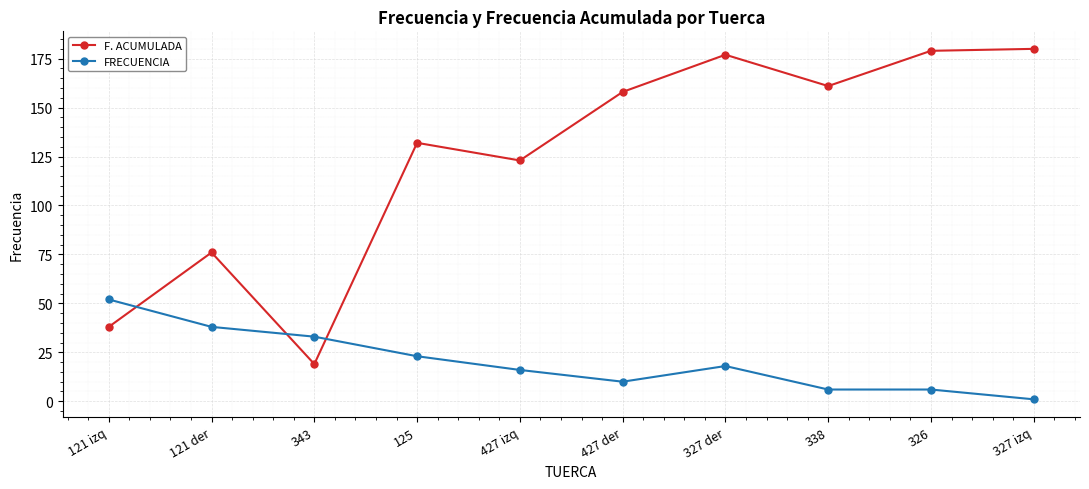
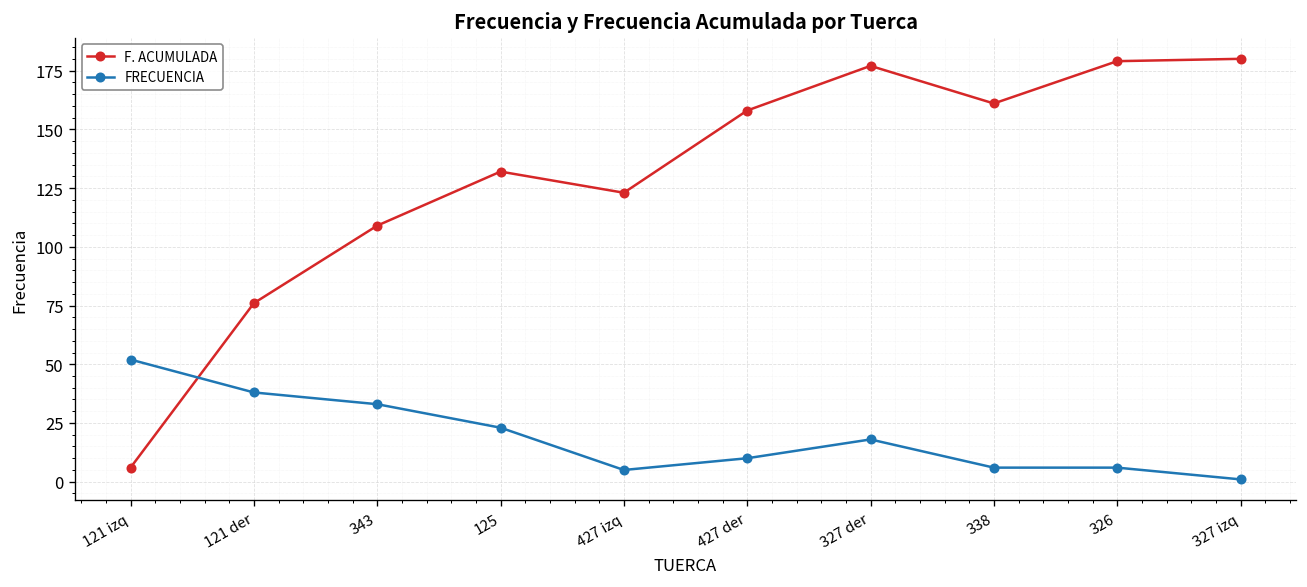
  {
    "F. ACUMULADA": {
-     "121 izq": 38,
+     "121 izq": 6,
      "121 der": 76,
-     "343": 19,
+     "343": 109,
      "125": 132,
      "427 izq": 123,
      "427 der": 158,
      "327 der": 177,
      "338": 161,
      "326": 179,
      "327 izq": 180
    },
    "FRECUENCIA": {
      "121 izq": 52,
      "121 der": 38,
      "343": 33,
      "125": 23,
-     "427 izq": 16,
+     "427 izq": 5,
      "427 der": 10,
      "327 der": 18,
      "338": 6,
      "326": 6,
      "327 izq": 1
    }
  }
